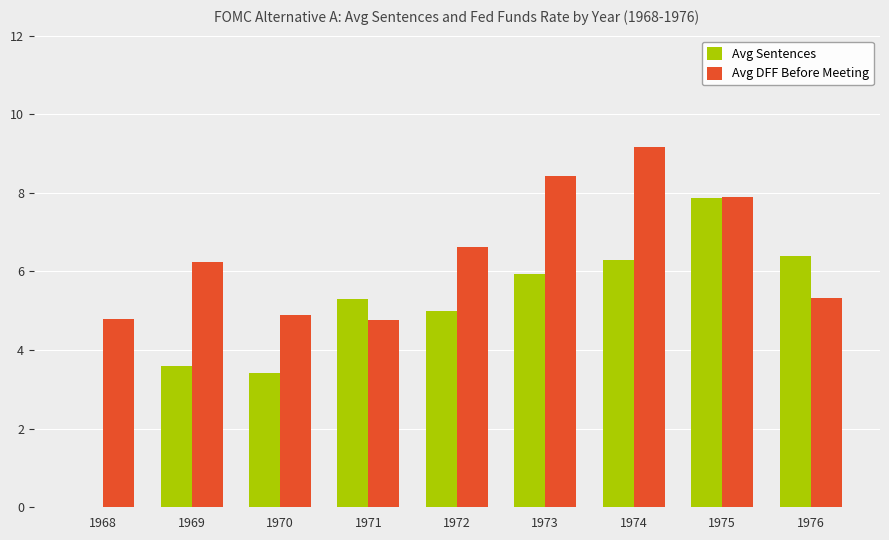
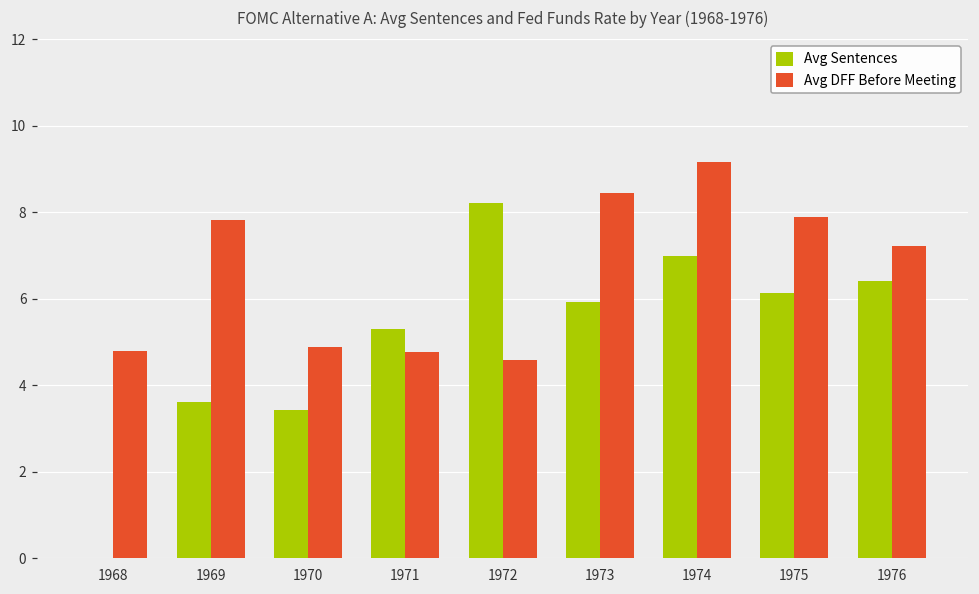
  {
    "Avg Sentences": {
      "1968": 0.0,
      "1969": 3.6,
      "1970": 3.4,
      "1971": 5.3,
-     "1972": 5.0,
+     "1972": 8.2,
      "1973": 5.9,
-     "1974": 6.3,
-     "1975": 7.9,
+     "1974": 7.0,
+     "1975": 6.1,
      "1976": 6.4
    },
    "Avg DFF Before Meeting": {
      "1968": 4.8,
-     "1969": 6.2,
+     "1969": 7.8,
      "1970": 4.9,
      "1971": 4.8,
-     "1972": 6.6,
+     "1972": 4.6,
      "1973": 8.4,
      "1974": 9.2,
      "1975": 7.9,
-     "1976": 5.3
+     "1976": 7.2
    }
  }
